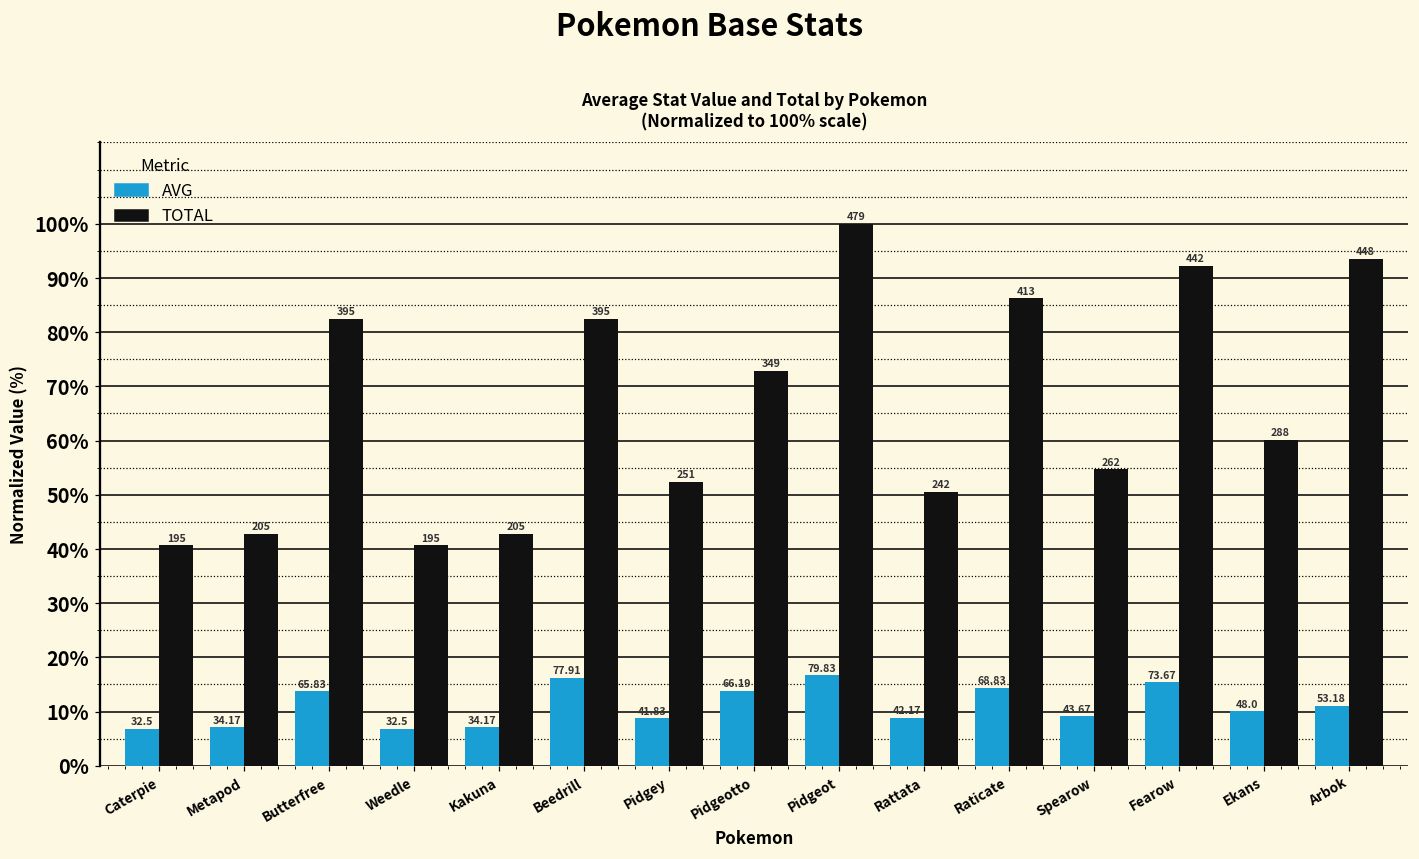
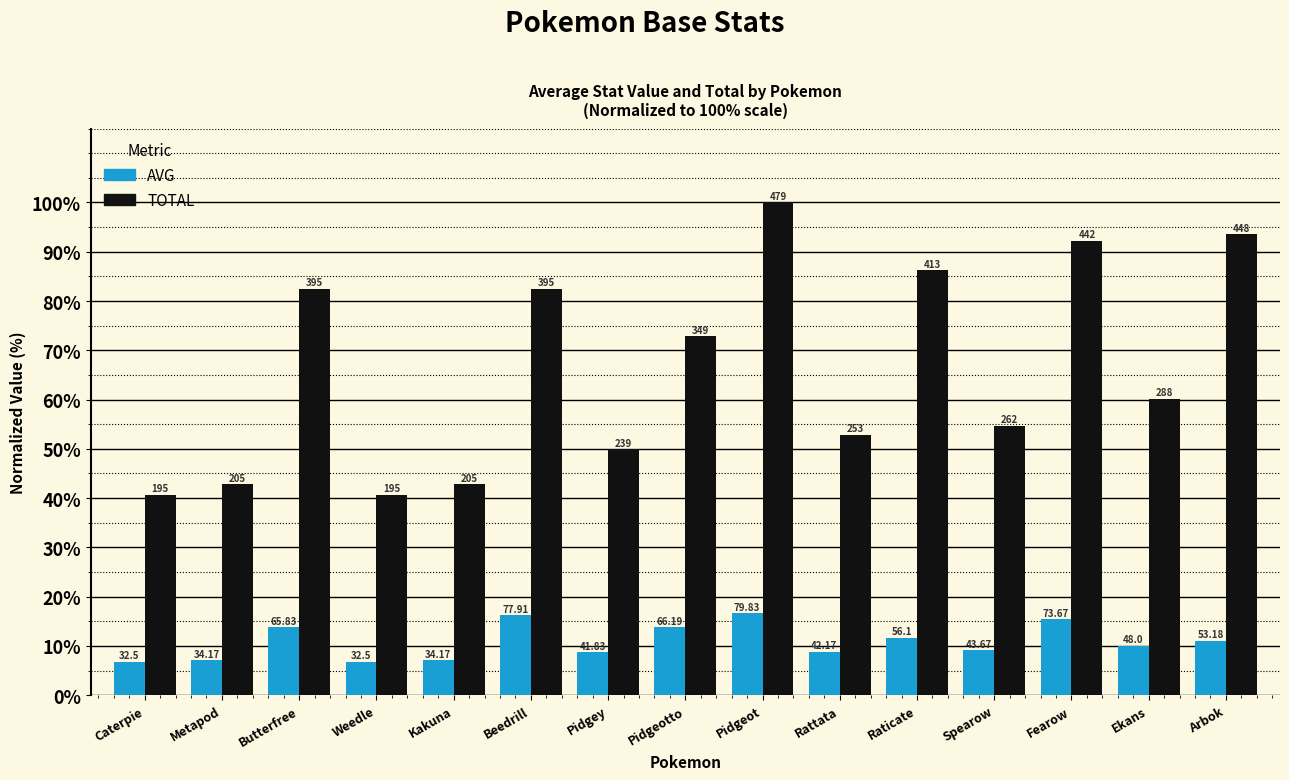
  {
    "AVG": {
-     "Raticate": 68.83
+     "Raticate": 56.1
    },
    "TOTAL": {
-     "Pidgey": 251,
-     "Rattata": 242
+     "Pidgey": 239,
+     "Rattata": 253
    }
  }
